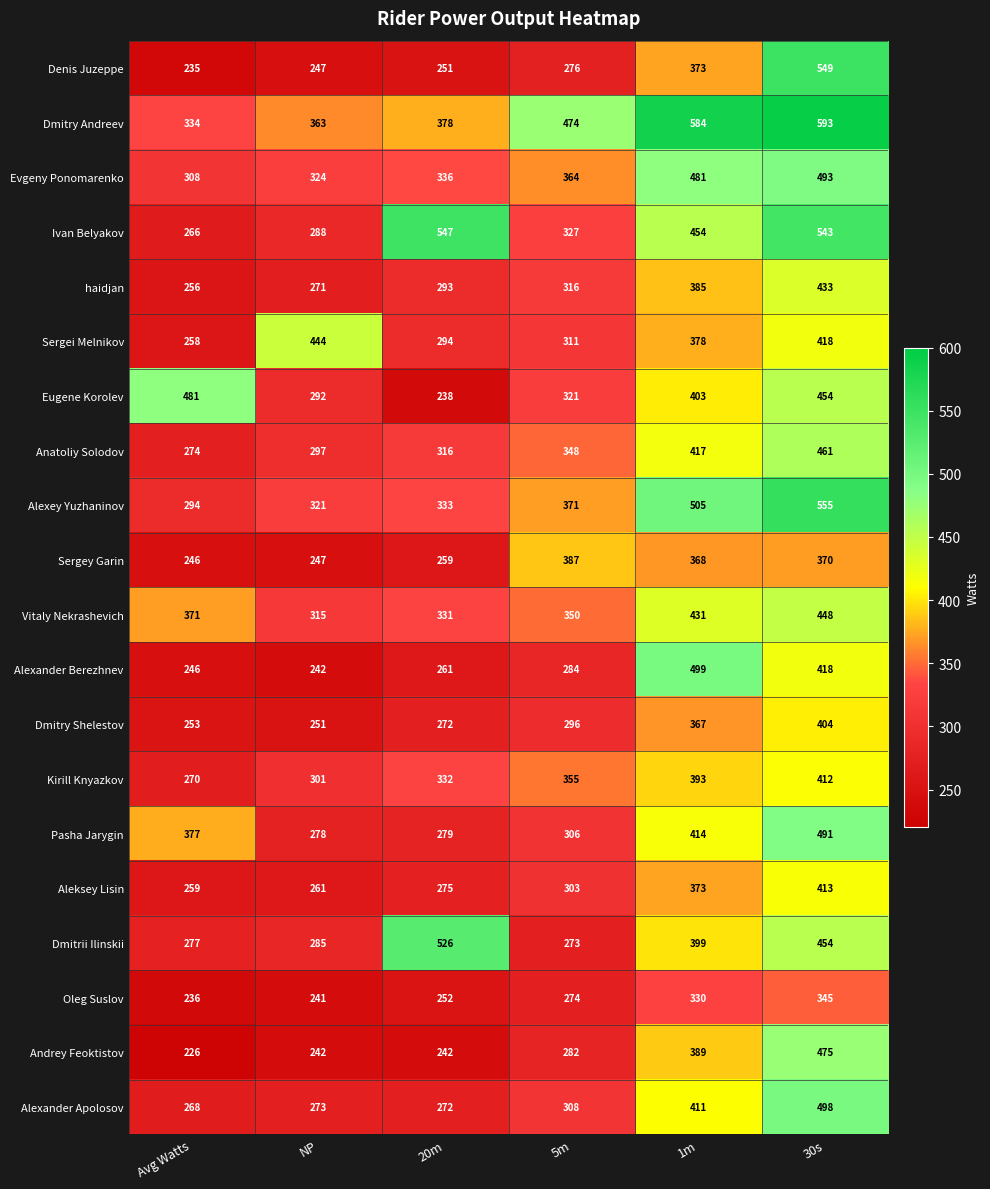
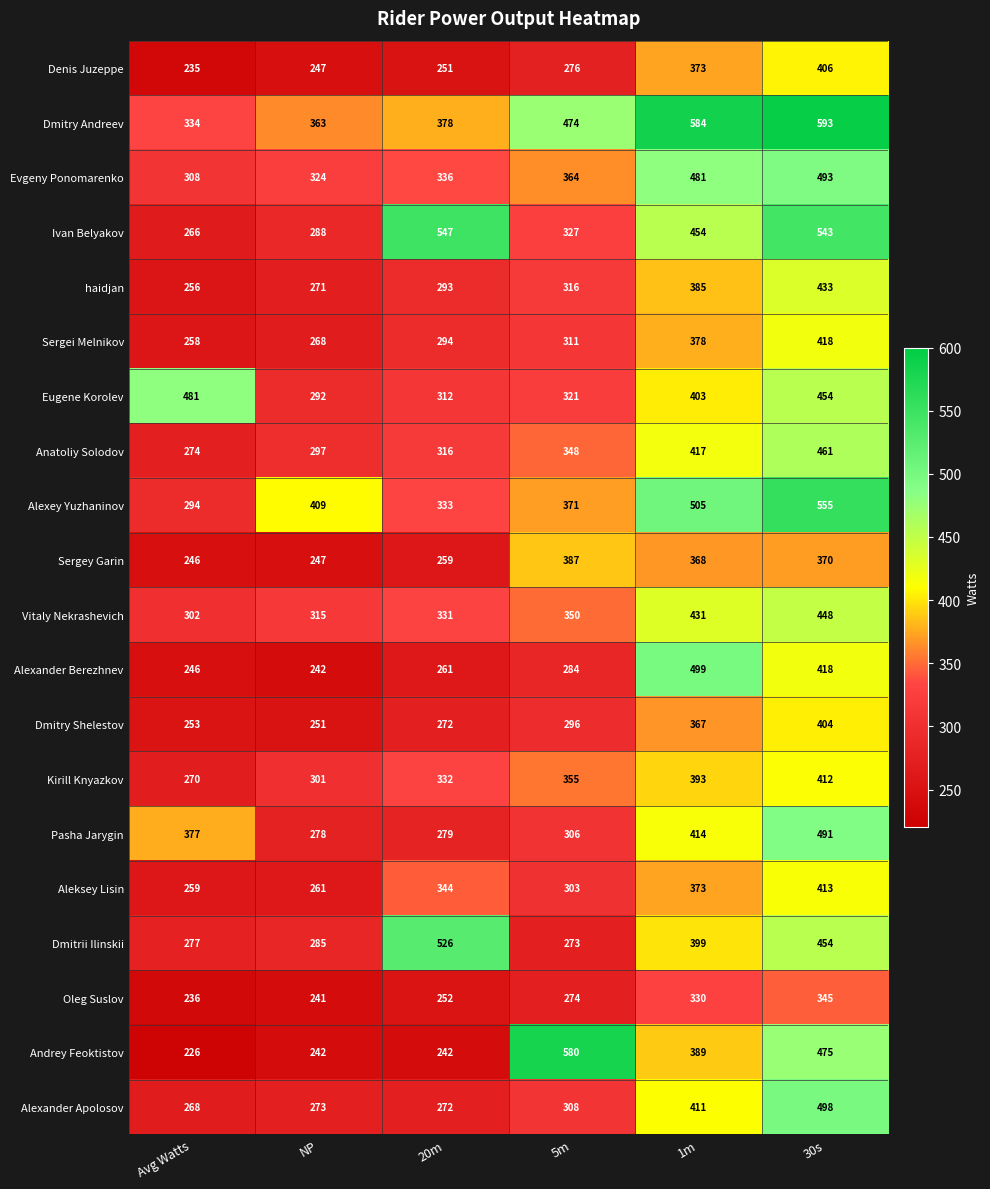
  {
    "Denis Juzeppe": {
      "Avg Watts": 235,
      "NP": 247,
      "20m": 251,
      "5m": 276,
      "1m": 373,
-     "30s": 549
+     "30s": 406
    },
    "Dmitry Andreev": {
      "Avg Watts": 334,
      "NP": 363,
      "20m": 378,
      "5m": 474,
      "1m": 584,
      "30s": 593
    },
    "Evgeny Ponomarenko": {
      "Avg Watts": 308,
      "NP": 324,
      "20m": 336,
      "5m": 364,
      "1m": 481,
      "30s": 493
    },
    "Ivan Belyakov": {
      "Avg Watts": 266,
      "NP": 288,
      "20m": 547,
      "5m": 327,
      "1m": 454,
      "30s": 543
    },
    "haidjan": {
      "Avg Watts": 256,
      "NP": 271,
      "20m": 293,
      "5m": 316,
      "1m": 385,
      "30s": 433
    },
    "Sergei Melnikov": {
      "Avg Watts": 258,
-     "NP": 444,
+     "NP": 268,
      "20m": 294,
      "5m": 311,
      "1m": 378,
      "30s": 418
    },
    "Eugene Korolev": {
      "Avg Watts": 481,
      "NP": 292,
-     "20m": 238,
+     "20m": 312,
      "5m": 321,
      "1m": 403,
      "30s": 454
    },
    "Anatoliy Solodov": {
      "Avg Watts": 274,
      "NP": 297,
      "20m": 316,
      "5m": 348,
      "1m": 417,
      "30s": 461
    },
    "Alexey Yuzhaninov": {
      "Avg Watts": 294,
-     "NP": 321,
+     "NP": 409,
      "20m": 333,
      "5m": 371,
      "1m": 505,
      "30s": 555
    },
    "Sergey Garin": {
      "Avg Watts": 246,
      "NP": 247,
      "20m": 259,
      "5m": 387,
      "1m": 368,
      "30s": 370
    },
    "Vitaly Nekrashevich": {
-     "Avg Watts": 371,
+     "Avg Watts": 302,
      "NP": 315,
      "20m": 331,
      "5m": 350,
      "1m": 431,
      "30s": 448
    },
    "Alexander Berezhnev": {
      "Avg Watts": 246,
      "NP": 242,
      "20m": 261,
      "5m": 284,
      "1m": 499,
      "30s": 418
    },
    "Dmitry Shelestov": {
      "Avg Watts": 253,
      "NP": 251,
      "20m": 272,
      "5m": 296,
      "1m": 367,
      "30s": 404
    },
    "Kirill Knyazkov": {
      "Avg Watts": 270,
      "NP": 301,
      "20m": 332,
      "5m": 355,
      "1m": 393,
      "30s": 412
    },
    "Pasha Jarygin": {
      "Avg Watts": 377,
      "NP": 278,
      "20m": 279,
      "5m": 306,
      "1m": 414,
      "30s": 491
    },
    "Aleksey Lisin": {
      "Avg Watts": 259,
      "NP": 261,
-     "20m": 275,
+     "20m": 344,
      "5m": 303,
      "1m": 373,
      "30s": 413
    },
    "Dmitrii Ilinskii": {
      "Avg Watts": 277,
      "NP": 285,
      "20m": 526,
      "5m": 273,
      "1m": 399,
      "30s": 454
    },
    "Oleg Suslov": {
      "Avg Watts": 236,
      "NP": 241,
      "20m": 252,
      "5m": 274,
      "1m": 330,
      "30s": 345
    },
    "Andrey Feoktistov": {
      "Avg Watts": 226,
      "NP": 242,
      "20m": 242,
-     "5m": 282,
+     "5m": 580,
      "1m": 389,
      "30s": 475
    },
    "Alexander Apolosov": {
      "Avg Watts": 268,
      "NP": 273,
      "20m": 272,
      "5m": 308,
      "1m": 411,
      "30s": 498
    }
  }
